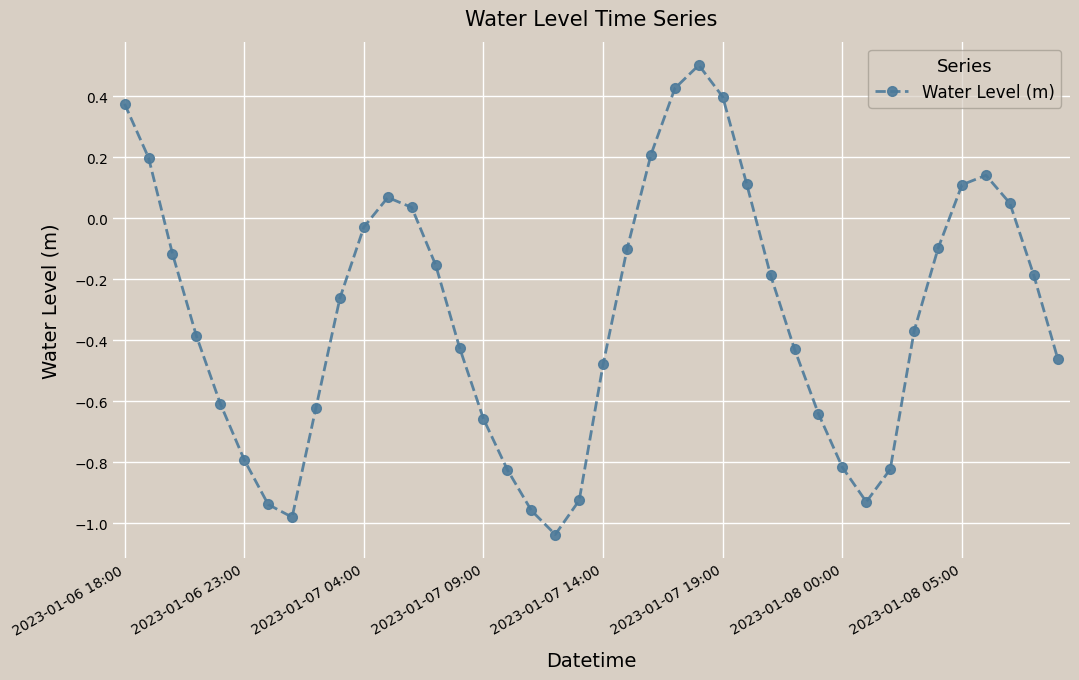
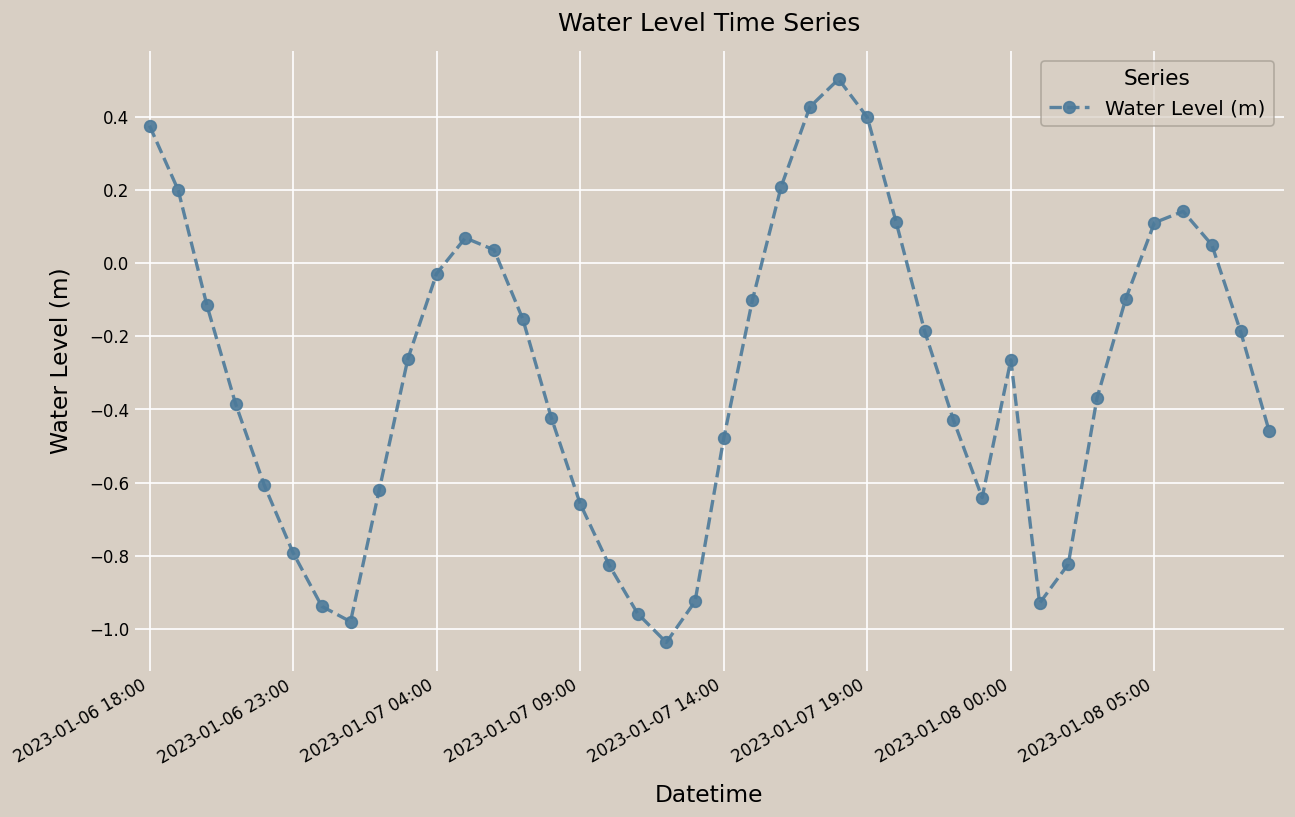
  {
    "2023-01-06 18:00": 0.38,
    "2023-01-06 23:00": -0.79,
    "2023-01-07 04:00": -0.03,
    "2023-01-07 09:00": -0.66,
    "2023-01-07 14:00": -0.48,
    "2023-01-07 19:00": 0.40,
-   "2023-01-08 00:00": -0.82,
+   "2023-01-08 00:00": -0.26,
    "2023-01-08 05:00": 0.11
  }
